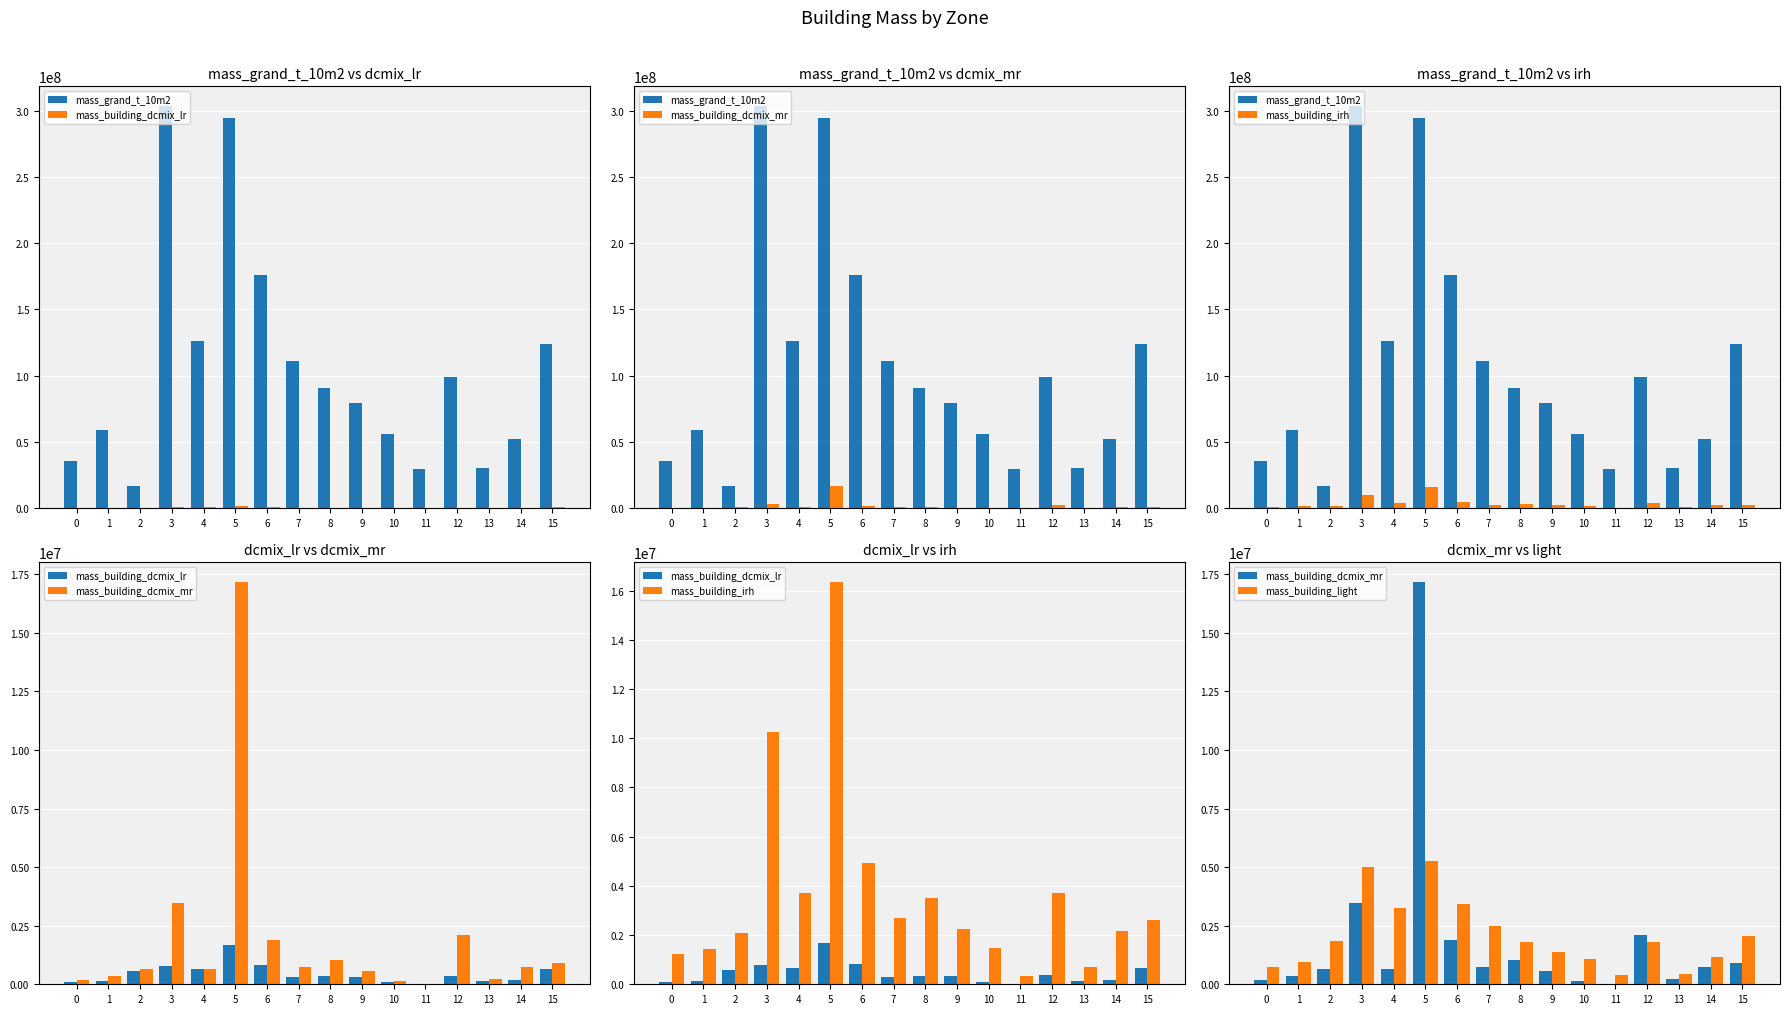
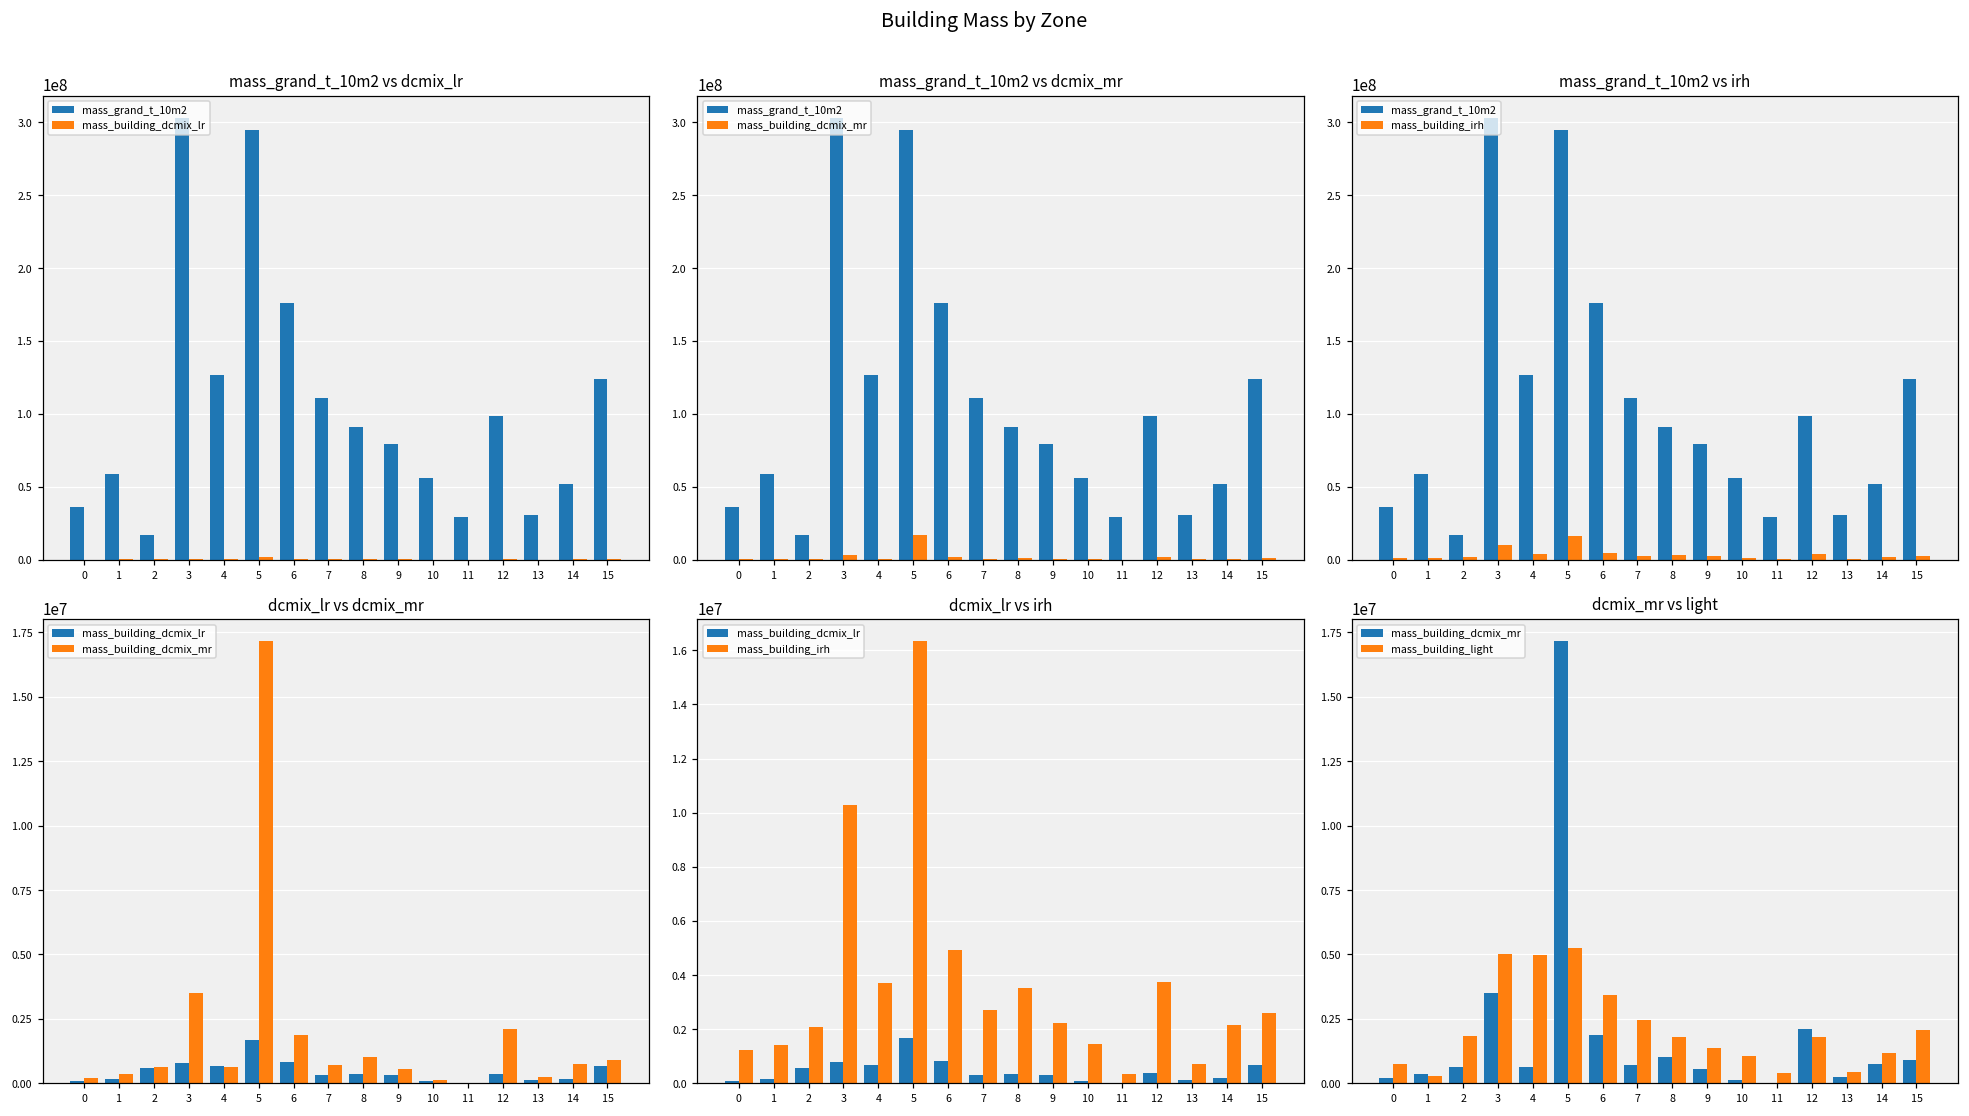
  {
    "mass_grand_t_10m2 vs dcmix_lr": {
      "mass_grand_t_10m2": {
        "0": 36000000,
        "1": 59000000,
        "2": 17000000,
        "4": 126000000,
        "5": 294000000,
        "6": 176000000,
        "7": 111000000,
        "8": 91000000,
        "9": 79000000,
        "10": 56000000,
        "11": 29000000,
        "12": 99000000,
        "13": 31000000,
        "14": 52000000,
        "15": 124000000
      }
    },
    "mass_grand_t_10m2 vs dcmix_mr": {
      "mass_grand_t_10m2": {
        "0": 36000000,
        "1": 59000000,
        "2": 17000000,
        "4": 126000000,
        "5": 294000000,
        "6": 176000000,
        "7": 111000000,
        "8": 91000000,
        "9": 79000000,
        "10": 56000000,
        "11": 29000000,
        "12": 99000000,
        "13": 31000000,
        "14": 52000000,
        "15": 124000000
      }
    },
    "mass_grand_t_10m2 vs irh": {
      "mass_grand_t_10m2": {
        "0": 36000000,
        "1": 59000000,
        "2": 17000000,
        "4": 126000000,
        "5": 294000000,
        "6": 176000000,
        "7": 111000000,
        "8": 91000000,
        "9": 79000000,
        "10": 56000000,
        "11": 29000000,
        "12": 99000000,
        "13": 31000000,
        "14": 52000000,
        "15": 124000000
      },
      "mass_building_irh": {
        "2": 2000000,
        "3": 10000000,
        "4": 4000000,
        "5": 16000000,
        "6": 5000000,
        "7": 3000000,
        "8": 4000000,
        "9": 2000000,
        "12": 4000000,
        "14": 2000000,
        "15": 3000000
      }
    },
    "dcmix_lr vs dcmix_mr": {
      "mass_building_dcmix_lr": {
        "1": 200000,
        "2": 600000,
        "3": 800000,
        "4": 700000,
        "5": 1700000,
        "6": 800000,
        "7": 300000,
        "8": 400000,
        "9": 300000,
        "12": 400000,
        "13": 100000,
        "14": 200000,
        "15": 700000
      }
    },
    "dcmix_lr vs irh": {
      "mass_building_dcmix_lr": {
        "1": 200000,
        "2": 600000,
        "3": 800000,
        "4": 700000,
        "5": 1700000,
        "6": 800000,
        "7": 300000,
        "8": 400000,
        "9": 300000,
        "12": 400000,
        "13": 100000,
        "14": 200000,
        "15": 700000
      },
      "mass_building_irh": {
        "0": 1200000,
        "1": 1400000,
        "2": 2100000,
        "3": 10300000,
        "4": 3700000,
        "5": 16300000,
        "6": 4900000,
        "7": 2700000,
        "8": 3500000,
        "9": 2200000,
        "10": 1500000,
        "11": 300000,
        "12": 3700000,
        "13": 700000,
        "14": 2200000,
        "15": 2600000
      }
    },
    "dcmix_mr vs light": {
      "mass_building_dcmix_mr": {
        "0": 200000,
        "1": 400000,
        "2": 600000,
        "3": 3500000,
        "4": 600000,
        "5": 17200000,
        "6": 1900000,
        "7": 700000,
        "8": 1000000,
        "9": 600000,
        "10": 100000,
        "12": 2100000,
        "13": 200000,
        "14": 700000,
        "15": 900000
      },
      "mass_building_light": {
        "0": 700000,
-       "1": 1000000,
+       "1": 300000,
        "2": 1800000,
        "3": 5000000,
-       "4": 3200000,
+       "4": 5000000,
        "5": 5200000,
        "6": 3400000,
        "7": 2500000,
        "8": 1800000,
        "9": 1400000,
        "10": 1100000,
        "11": 400000,
        "12": 1800000,
        "13": 400000,
        "14": 1200000,
        "15": 2100000
      }
    }
  }
